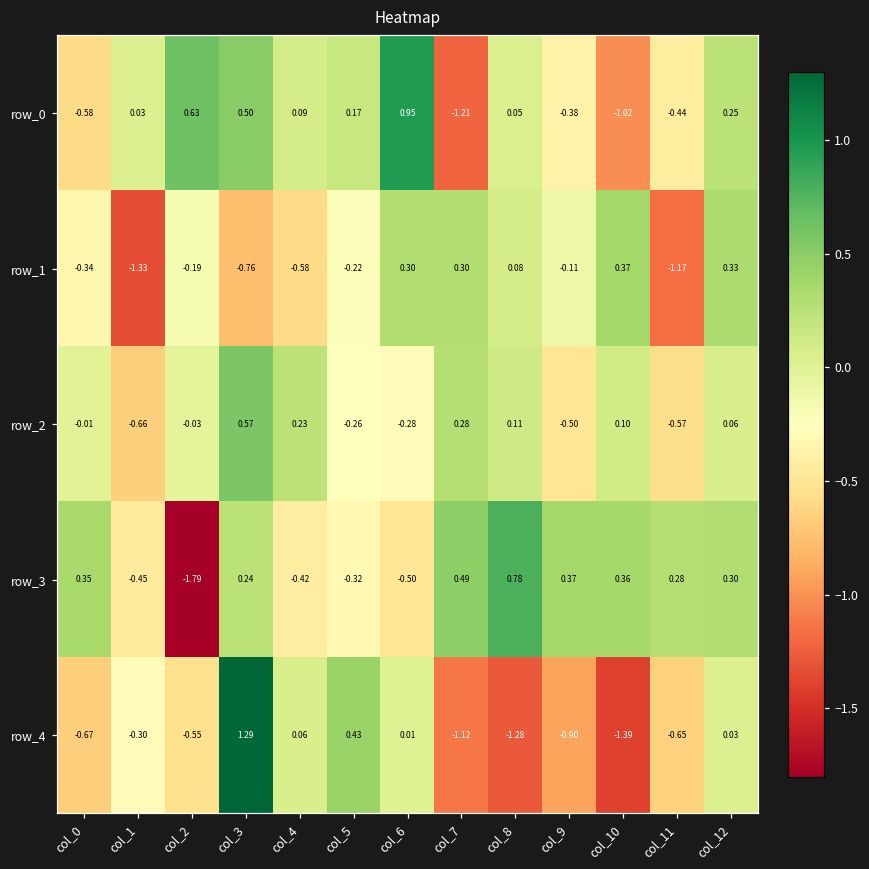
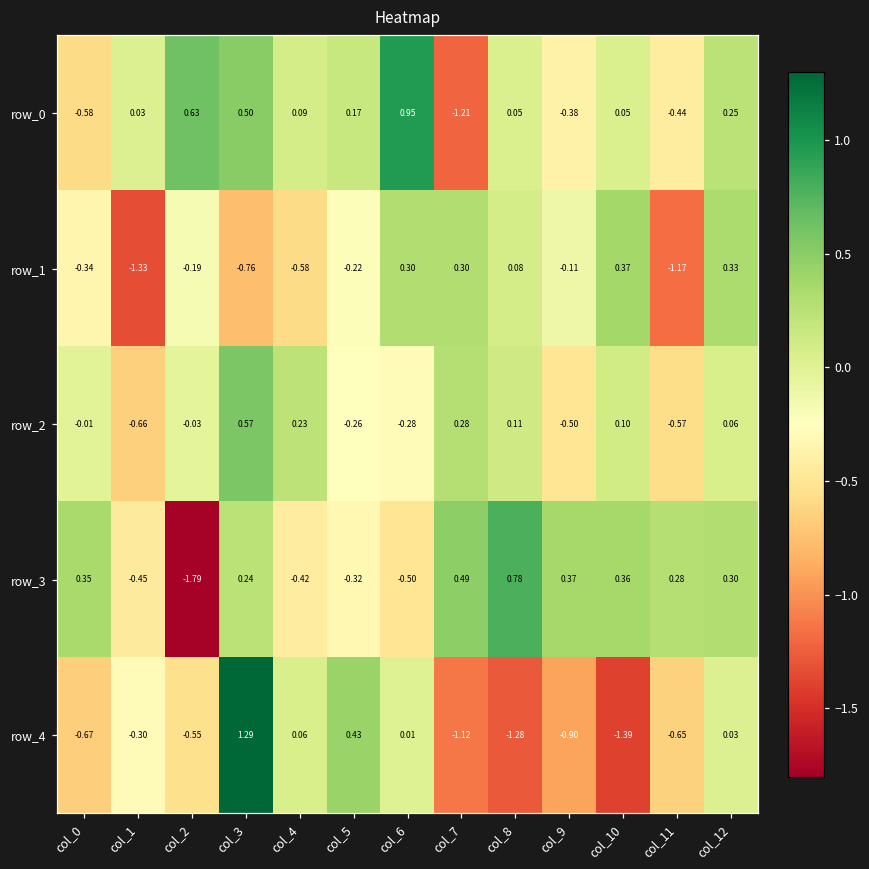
  {
    "row_0": {
      "col_0": -0.58,
      "col_1": 0.03,
      "col_2": 0.63,
      "col_3": 0.50,
      "col_4": 0.09,
      "col_5": 0.17,
      "col_6": 0.95,
      "col_7": -1.21,
      "col_8": 0.05,
      "col_9": -0.38,
-     "col_10": -1.02,
+     "col_10": 0.05,
      "col_11": -0.44,
      "col_12": 0.25
    },
    "row_1": {
      "col_0": -0.34,
      "col_1": -1.33,
      "col_2": -0.19,
      "col_3": -0.76,
      "col_4": -0.58,
      "col_5": -0.22,
      "col_6": 0.30,
      "col_7": 0.30,
      "col_8": 0.08,
      "col_9": -0.11,
      "col_10": 0.37,
      "col_11": -1.17,
      "col_12": 0.33
    },
    "row_2": {
      "col_0": -0.01,
      "col_1": -0.66,
      "col_2": -0.03,
      "col_3": 0.57,
      "col_4": 0.23,
      "col_5": -0.26,
      "col_6": -0.28,
      "col_7": 0.28,
      "col_8": 0.11,
      "col_9": -0.50,
      "col_10": 0.10,
      "col_11": -0.57,
      "col_12": 0.06
    },
    "row_3": {
      "col_0": 0.35,
      "col_1": -0.45,
      "col_2": -1.79,
      "col_3": 0.24,
      "col_4": -0.42,
      "col_5": -0.32,
      "col_6": -0.50,
      "col_7": 0.49,
      "col_8": 0.78,
      "col_9": 0.37,
      "col_10": 0.36,
      "col_11": 0.28,
      "col_12": 0.30
    },
    "row_4": {
      "col_0": -0.67,
      "col_1": -0.30,
      "col_2": -0.55,
      "col_3": 1.29,
      "col_4": 0.06,
      "col_5": 0.43,
      "col_6": 0.01,
      "col_7": -1.12,
      "col_8": -1.28,
      "col_9": -0.90,
      "col_10": -1.39,
      "col_11": -0.65,
      "col_12": 0.03
    }
  }
